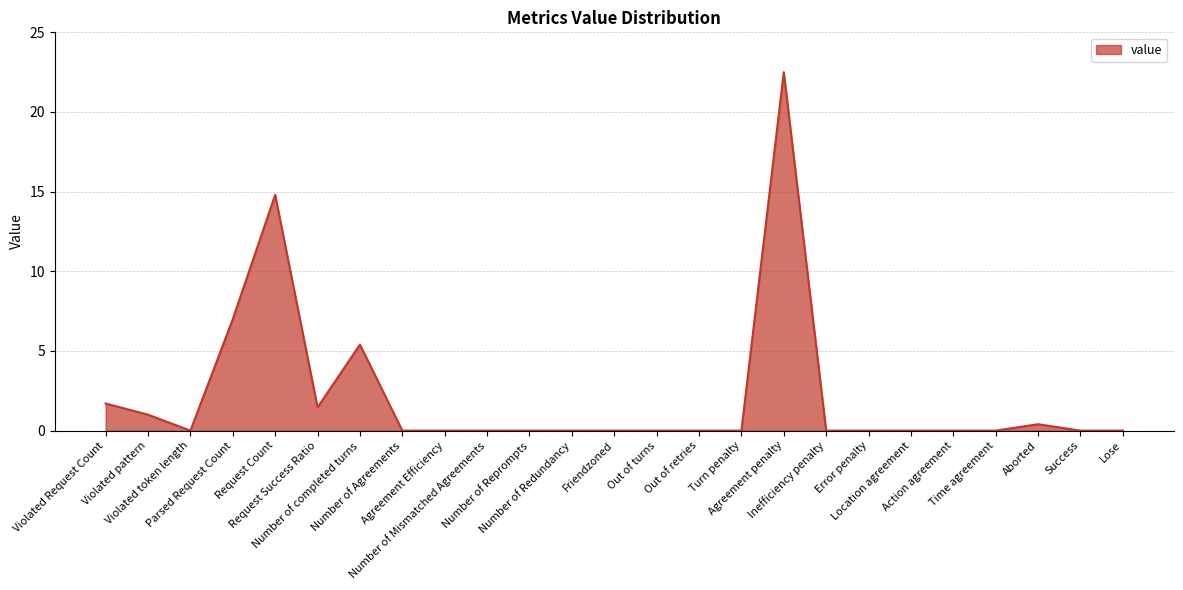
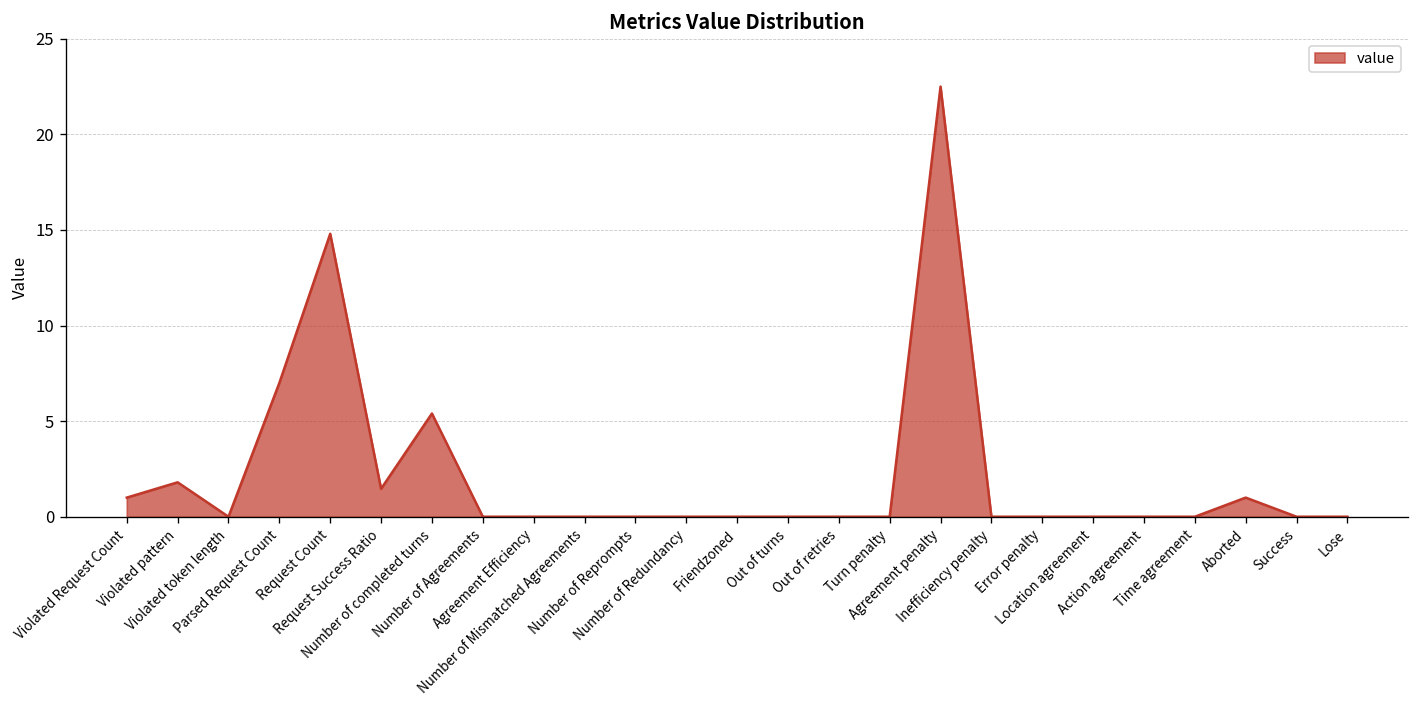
  {
-   "Violated Request Count": 1.7,
-   "Violated pattern": 1.0,
+   "Violated Request Count": 1.0,
+   "Violated pattern": 1.8,
    "Violated token length": 0.0,
    "Parsed Request Count": 7.0,
    "Request Count": 14.8,
    "Request Success Ratio": 1.5,
    "Number of completed turns": 5.4,
    "Number of Agreements": 0.0,
    "Agreement Efficiency": 0.0,
    "Number of Mismatched Agreements": 0.0,
    "Number of Reprompts": 0.0,
    "Number of Redundancy": 0.0,
    "Friendzoned": 0.0,
    "Out of turns": 0.0,
    "Out of retries": 0.0,
    "Turn penalty": 0.0,
    "Agreement penalty": 22.5,
    "Inefficiency penalty": 0.0,
    "Error penalty": 0.0,
    "Location agreement": 0.0,
    "Action agreement": 0.0,
    "Time agreement": 0.0,
-   "Aborted": 0.4,
+   "Aborted": 1.0,
    "Success": 0.0,
    "Lose": 0.0
  }
